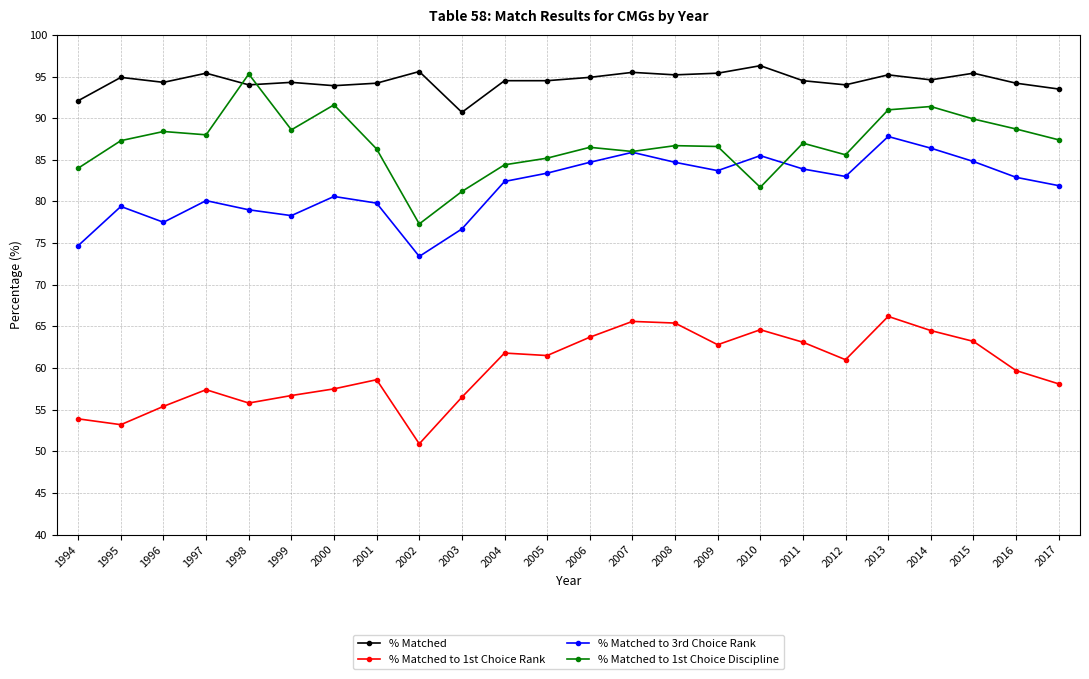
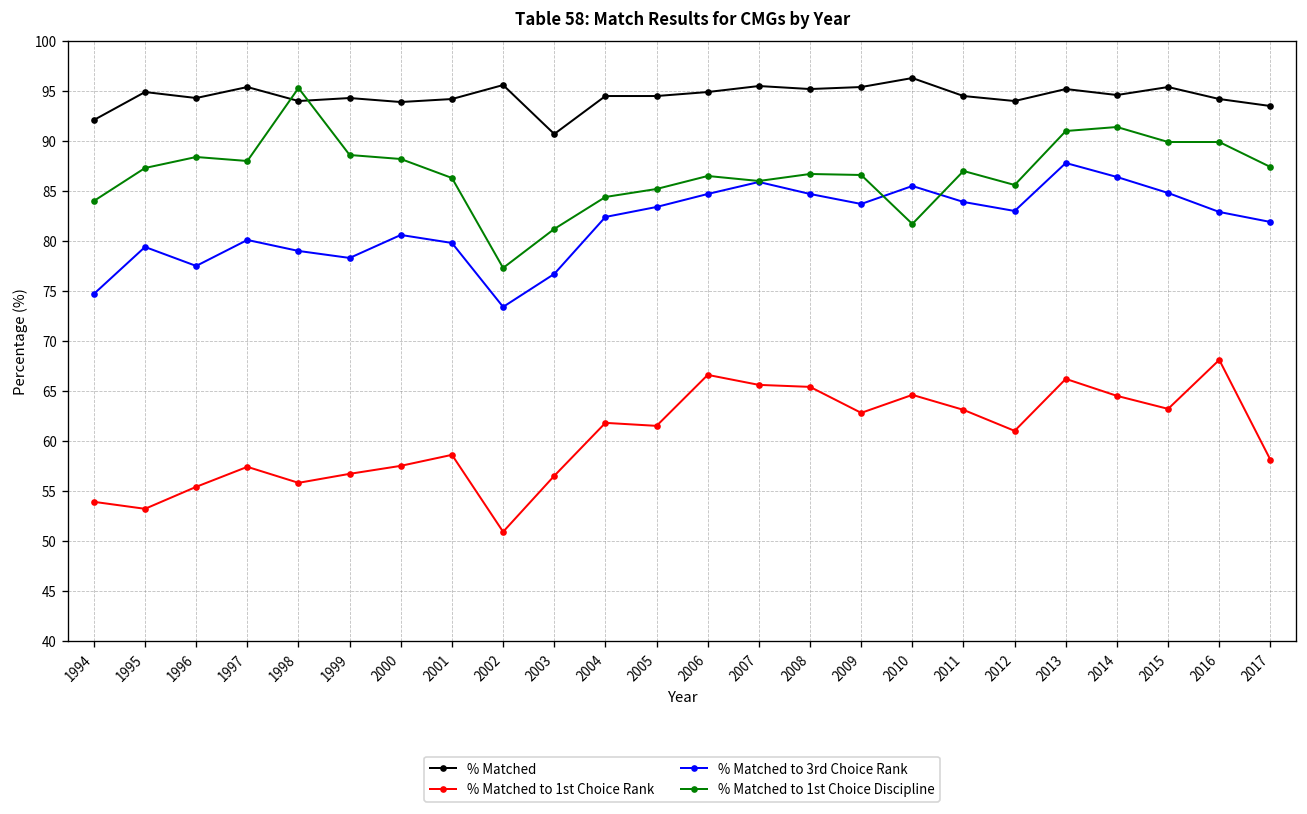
  {
    "% Matched": {
      "1994": 92,
      "1995": 95,
      "1996": 94,
      "1997": 95,
      "1998": 94,
      "1999": 94,
      "2000": 94,
      "2001": 94,
      "2002": 96,
      "2003": 91,
      "2004": 95,
      "2005": 95,
      "2006": 95,
      "2007": 96,
      "2008": 95,
      "2009": 95,
      "2010": 96,
      "2011": 95,
      "2012": 94,
      "2013": 95,
      "2014": 95,
      "2015": 95,
      "2016": 94,
      "2017": 94
    },
    "% Matched to 1st Choice Rank": {
      "1994": 54,
      "1995": 53,
      "1996": 55,
      "1997": 57,
      "1998": 56,
      "1999": 57,
      "2000": 58,
      "2001": 59,
      "2002": 51,
      "2003": 57,
      "2004": 62,
      "2005": 62,
-     "2006": 64,
+     "2006": 67,
      "2007": 66,
      "2008": 65,
      "2009": 63,
      "2010": 65,
      "2011": 63,
      "2012": 61,
      "2013": 66,
      "2014": 65,
      "2015": 63,
-     "2016": 60,
+     "2016": 68,
      "2017": 58
    },
    "% Matched to 3rd Choice Rank": {
      "1994": 75,
      "1995": 79,
      "1996": 78,
      "1997": 80,
      "1998": 79,
      "1999": 78,
      "2000": 81,
      "2001": 80,
      "2002": 73,
      "2003": 77,
      "2004": 82,
      "2005": 83,
      "2006": 85,
      "2008": 85,
      "2009": 84,
      "2010": 86,
      "2011": 84,
      "2012": 83,
      "2013": 88,
      "2014": 86,
      "2015": 85,
      "2016": 83,
      "2017": 82
    },
    "% Matched to 1st Choice Discipline": {
      "1994": 84,
      "1995": 87,
      "1996": 88,
      "1997": 88,
      "1998": 95,
      "1999": 89,
-     "2000": 92,
+     "2000": 88,
      "2001": 86,
      "2002": 77,
      "2003": 81,
      "2004": 84,
      "2005": 85,
      "2006": 87,
      "2008": 87,
      "2009": 87,
      "2010": 82,
      "2011": 87,
      "2012": 86,
      "2013": 91,
      "2014": 91,
      "2015": 90,
-     "2016": 89,
+     "2016": 90,
      "2017": 87
    }
  }
